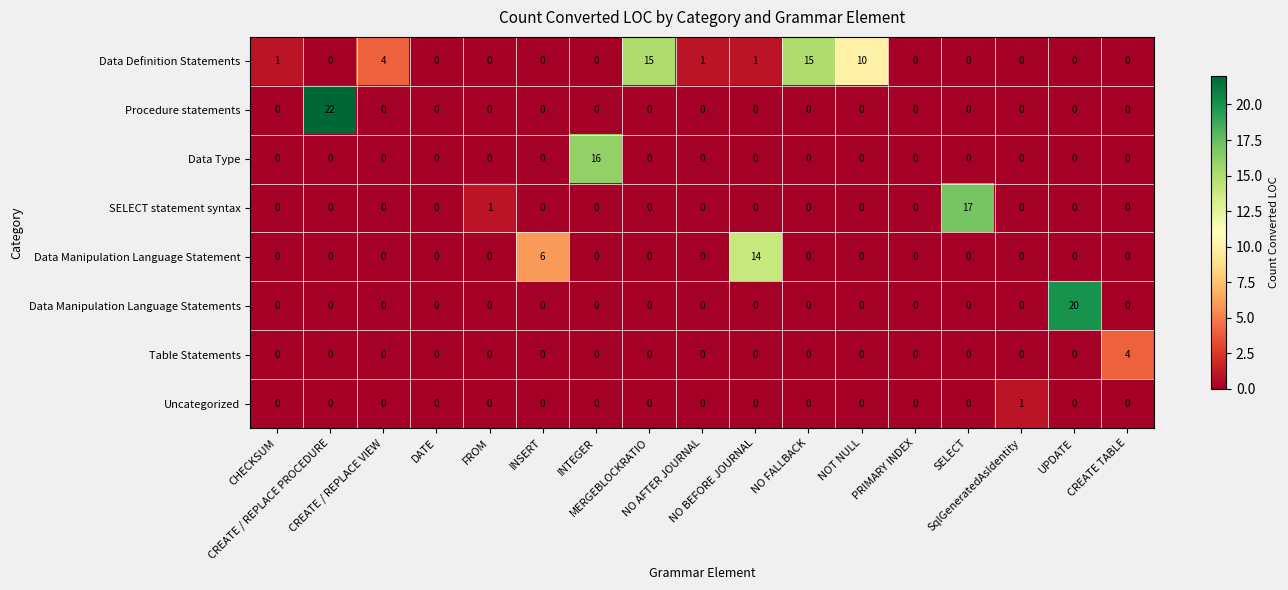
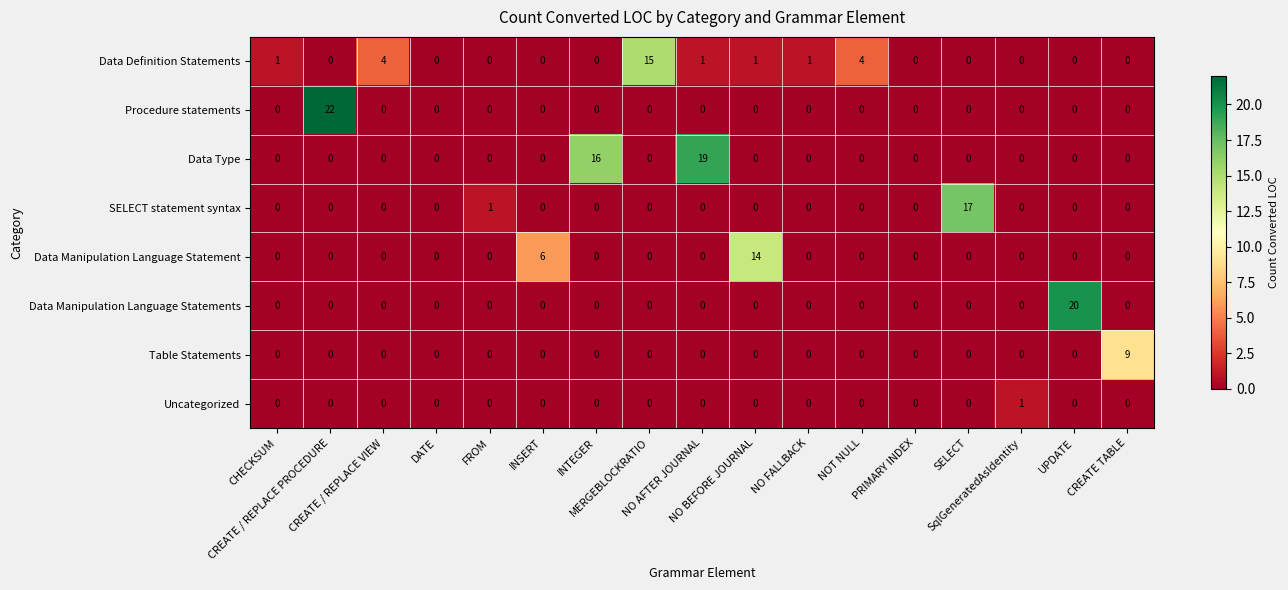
  {
    "Data Definition Statements": {
      "CHECKSUM": 1,
      "CREATE / REPLACE PROCEDURE": 0,
      "CREATE / REPLACE VIEW": 4,
      "DATE": 0,
      "FROM": 0,
      "INSERT": 0,
      "INTEGER": 0,
      "MERGEBLOCKRATIO": 15,
      "NO AFTER JOURNAL": 1,
      "NO BEFORE JOURNAL": 1,
-     "NO FALLBACK": 15,
-     "NOT NULL": 10,
+     "NO FALLBACK": 1,
+     "NOT NULL": 4,
      "PRIMARY INDEX": 0,
      "SELECT": 0,
      "SqlGeneratedAsIdentity": 0,
      "UPDATE": 0,
      "CREATE TABLE": 0
    },
    "Procedure statements": {
      "CHECKSUM": 0,
      "CREATE / REPLACE PROCEDURE": 22,
      "CREATE / REPLACE VIEW": 0,
      "DATE": 0,
      "FROM": 0,
      "INSERT": 0,
      "INTEGER": 0,
      "MERGEBLOCKRATIO": 0,
      "NO AFTER JOURNAL": 0,
      "NO BEFORE JOURNAL": 0,
      "NO FALLBACK": 0,
      "NOT NULL": 0,
      "PRIMARY INDEX": 0,
      "SELECT": 0,
      "SqlGeneratedAsIdentity": 0,
      "UPDATE": 0,
      "CREATE TABLE": 0
    },
    "Data Type": {
      "CHECKSUM": 0,
      "CREATE / REPLACE PROCEDURE": 0,
      "CREATE / REPLACE VIEW": 0,
      "DATE": 0,
      "FROM": 0,
      "INSERT": 0,
      "INTEGER": 16,
      "MERGEBLOCKRATIO": 0,
-     "NO AFTER JOURNAL": 0,
+     "NO AFTER JOURNAL": 19,
      "NO BEFORE JOURNAL": 0,
      "NO FALLBACK": 0,
      "NOT NULL": 0,
      "PRIMARY INDEX": 0,
      "SELECT": 0,
      "SqlGeneratedAsIdentity": 0,
      "UPDATE": 0,
      "CREATE TABLE": 0
    },
    "SELECT statement syntax": {
      "CHECKSUM": 0,
      "CREATE / REPLACE PROCEDURE": 0,
      "CREATE / REPLACE VIEW": 0,
      "DATE": 0,
      "FROM": 1,
      "INSERT": 0,
      "INTEGER": 0,
      "MERGEBLOCKRATIO": 0,
      "NO AFTER JOURNAL": 0,
      "NO BEFORE JOURNAL": 0,
      "NO FALLBACK": 0,
      "NOT NULL": 0,
      "PRIMARY INDEX": 0,
      "SELECT": 17,
      "SqlGeneratedAsIdentity": 0,
      "UPDATE": 0,
      "CREATE TABLE": 0
    },
    "Data Manipulation Language Statement": {
      "CHECKSUM": 0,
      "CREATE / REPLACE PROCEDURE": 0,
      "CREATE / REPLACE VIEW": 0,
      "DATE": 0,
      "FROM": 0,
      "INSERT": 6,
      "INTEGER": 0,
      "MERGEBLOCKRATIO": 0,
      "NO AFTER JOURNAL": 0,
      "NO BEFORE JOURNAL": 14,
      "NO FALLBACK": 0,
      "NOT NULL": 0,
      "PRIMARY INDEX": 0,
      "SELECT": 0,
      "SqlGeneratedAsIdentity": 0,
      "UPDATE": 0,
      "CREATE TABLE": 0
    },
    "Data Manipulation Language Statements": {
      "CHECKSUM": 0,
      "CREATE / REPLACE PROCEDURE": 0,
      "CREATE / REPLACE VIEW": 0,
      "DATE": 0,
      "FROM": 0,
      "INSERT": 0,
      "INTEGER": 0,
      "MERGEBLOCKRATIO": 0,
      "NO AFTER JOURNAL": 0,
      "NO BEFORE JOURNAL": 0,
      "NO FALLBACK": 0,
      "NOT NULL": 0,
      "PRIMARY INDEX": 0,
      "SELECT": 0,
      "SqlGeneratedAsIdentity": 0,
      "UPDATE": 20,
      "CREATE TABLE": 0
    },
    "Table Statements": {
      "CHECKSUM": 0,
      "CREATE / REPLACE PROCEDURE": 0,
      "CREATE / REPLACE VIEW": 0,
      "DATE": 0,
      "FROM": 0,
      "INSERT": 0,
      "INTEGER": 0,
      "MERGEBLOCKRATIO": 0,
      "NO AFTER JOURNAL": 0,
      "NO BEFORE JOURNAL": 0,
      "NO FALLBACK": 0,
      "NOT NULL": 0,
      "PRIMARY INDEX": 0,
      "SELECT": 0,
      "SqlGeneratedAsIdentity": 0,
      "UPDATE": 0,
-     "CREATE TABLE": 4
+     "CREATE TABLE": 9
    },
    "Uncategorized": {
      "CHECKSUM": 0,
      "CREATE / REPLACE PROCEDURE": 0,
      "CREATE / REPLACE VIEW": 0,
      "DATE": 0,
      "FROM": 0,
      "INSERT": 0,
      "INTEGER": 0,
      "MERGEBLOCKRATIO": 0,
      "NO AFTER JOURNAL": 0,
      "NO BEFORE JOURNAL": 0,
      "NO FALLBACK": 0,
      "NOT NULL": 0,
      "PRIMARY INDEX": 0,
      "SELECT": 0,
      "SqlGeneratedAsIdentity": 1,
      "UPDATE": 0,
      "CREATE TABLE": 0
    }
  }
